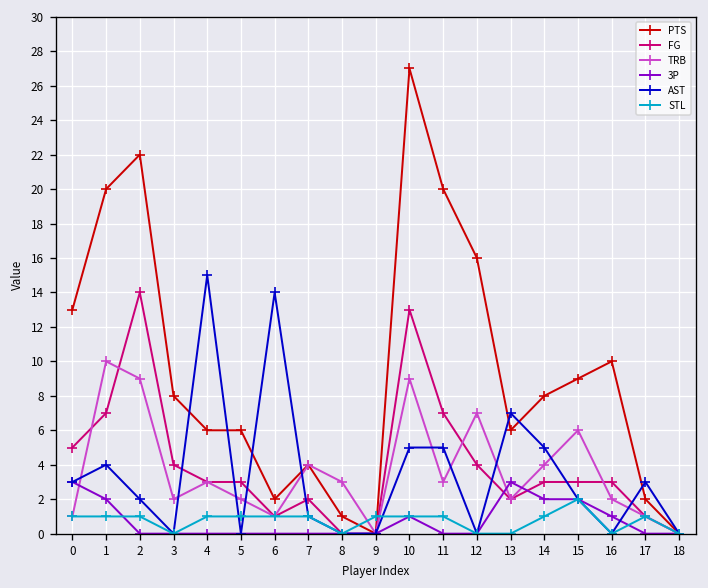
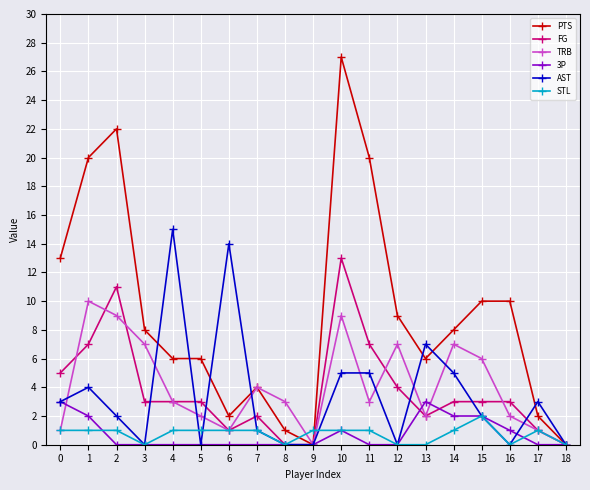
  {
    "PTS": {
      "0": 13,
      "1": 20,
      "2": 22,
      "3": 8,
      "4": 6,
      "5": 6,
      "6": 2,
      "8": 1,
      "10": 27,
      "11": 20,
-     "12": 16,
+     "12": 9,
      "13": 6,
      "14": 8,
-     "15": 9,
+     "15": 10,
      "16": 10,
      "17": 2
    },
    "FG": {
      "0": 5,
      "1": 7,
-     "2": 14,
-     "3": 4,
+     "2": 11,
+     "3": 3,
      "5": 3,
      "7": 2,
      "10": 13,
      "11": 7,
      "12": 4,
      "14": 3,
      "15": 3,
      "16": 3
    },
    "TRB": {
      "1": 10,
      "2": 9,
-     "3": 2,
+     "3": 7,
      "5": 2,
      "8": 3,
      "10": 9,
      "11": 3,
      "12": 7,
-     "14": 4,
+     "14": 7,
      "15": 6,
      "16": 2
    },
    "3P": {
      "1": 2,
      "2": 0,
      "4": 0,
      "6": 0,
      "7": 0,
      "11": 0,
      "13": 3,
      "14": 2,
      "16": 1,
      "17": 0
    },
    "AST": {
      "1": 4,
      "2": 2,
      "4": 15,
      "6": 14,
      "10": 5,
      "11": 5,
      "13": 7,
      "14": 5,
      "17": 3
    },
    "STL": {
      "1": 1,
      "2": 1,
      "4": 1,
      "5": 1,
      "9": 1,
      "11": 1,
      "13": 0,
      "14": 1
    }
  }
